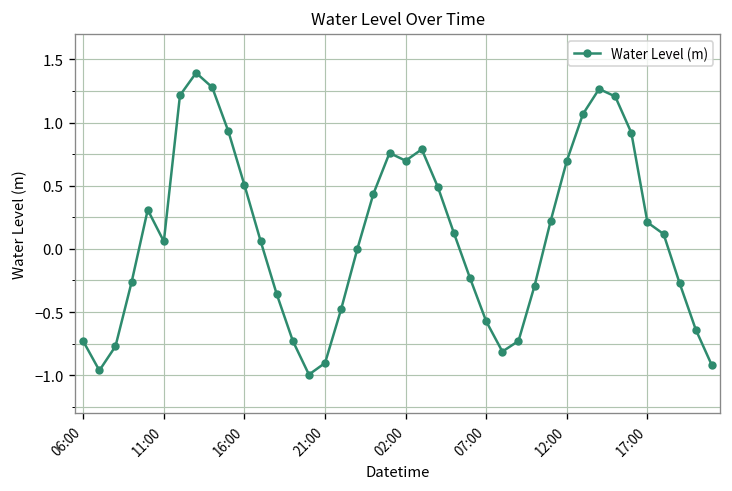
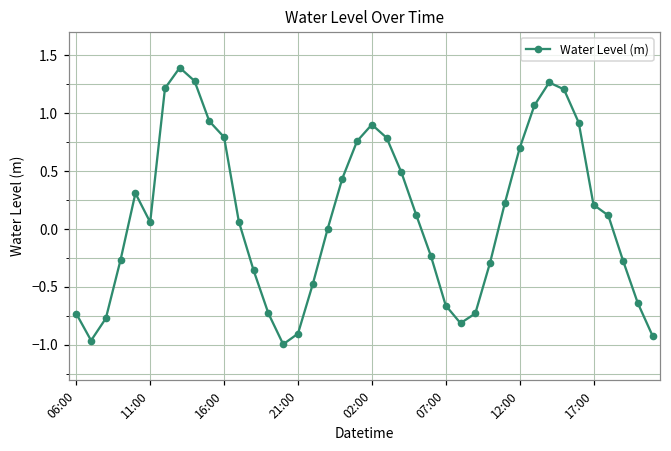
  {
    "06:00": -0.73,
    "11:00": 0.06,
-   "16:00": 0.50,
+   "16:00": 0.79,
    "21:00": -0.90,
-   "02:00": 0.70,
-   "07:00": -0.57,
+   "02:00": 0.90,
+   "07:00": -0.66,
    "12:00": 0.70,
    "17:00": 0.21
  }
